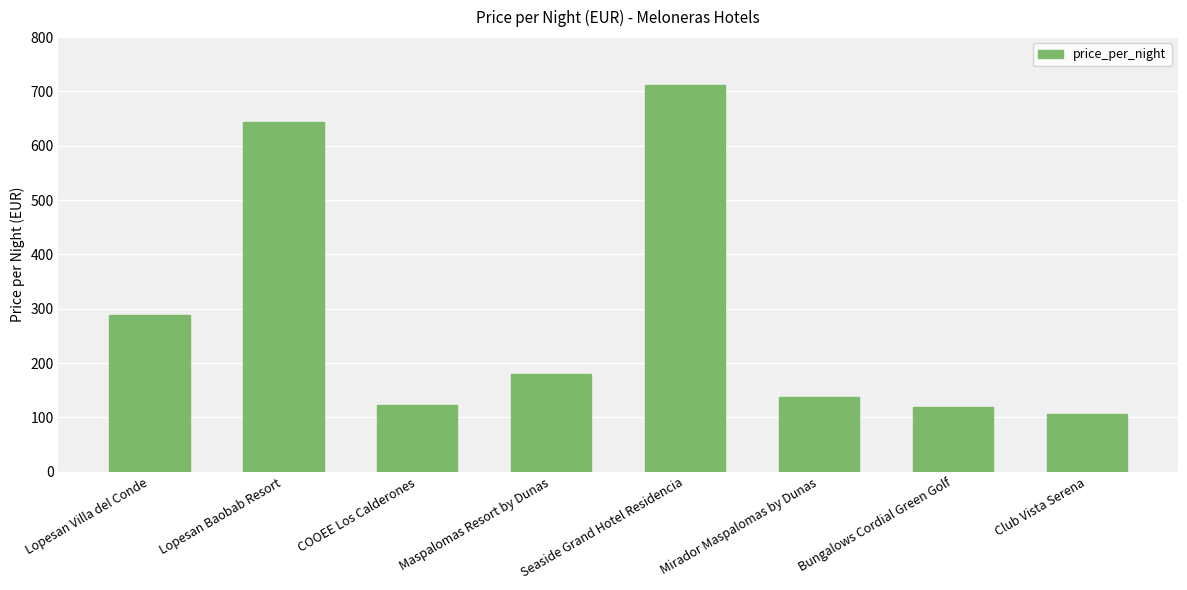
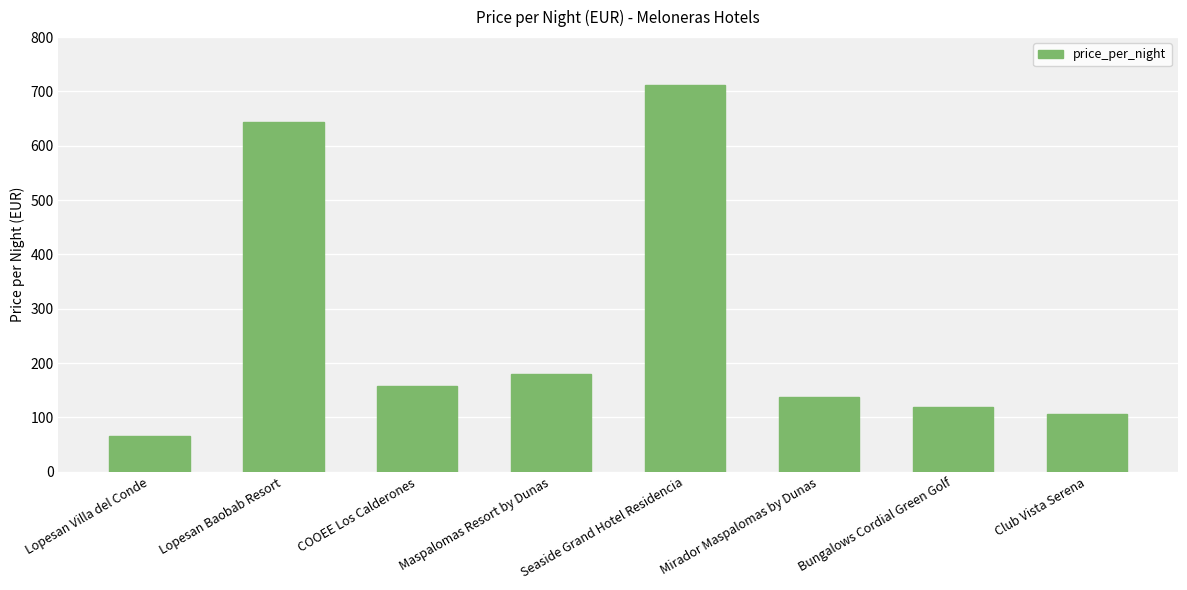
  {
-   "Lopesan Villa del Conde": 290,
+   "Lopesan Villa del Conde": 70,
    "Lopesan Baobab Resort": 640,
-   "COOEE Los Calderones": 120,
+   "COOEE Los Calderones": 160,
    "Maspalomas Resort by Dunas": 180,
    "Seaside Grand Hotel Residencia": 710,
    "Mirador Maspalomas by Dunas": 140,
    "Bungalows Cordial Green Golf": 120,
    "Club Vista Serena": 110
  }
